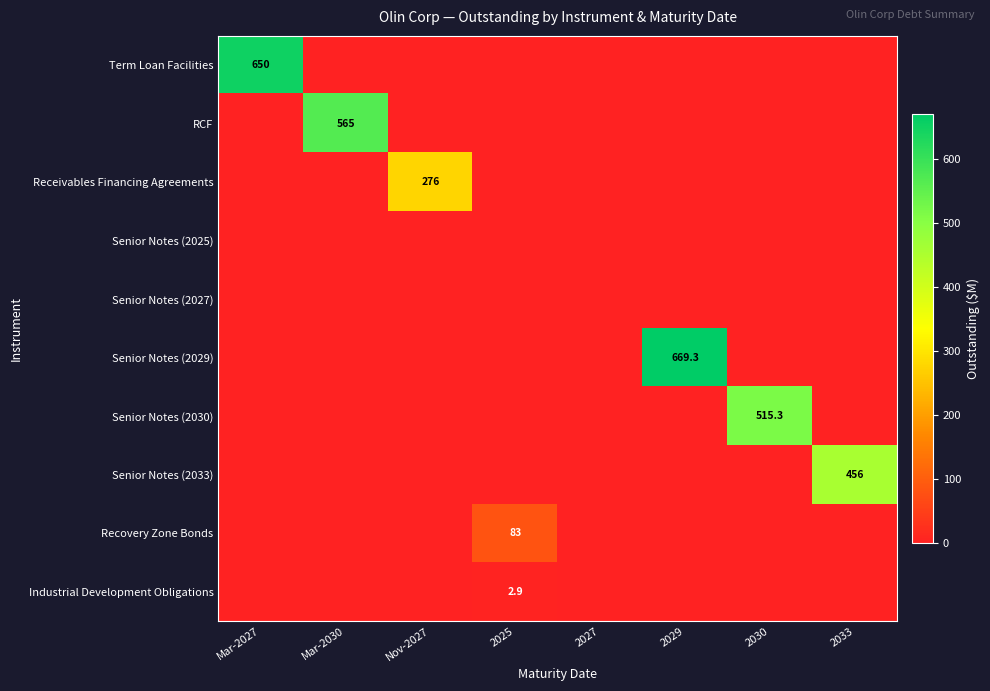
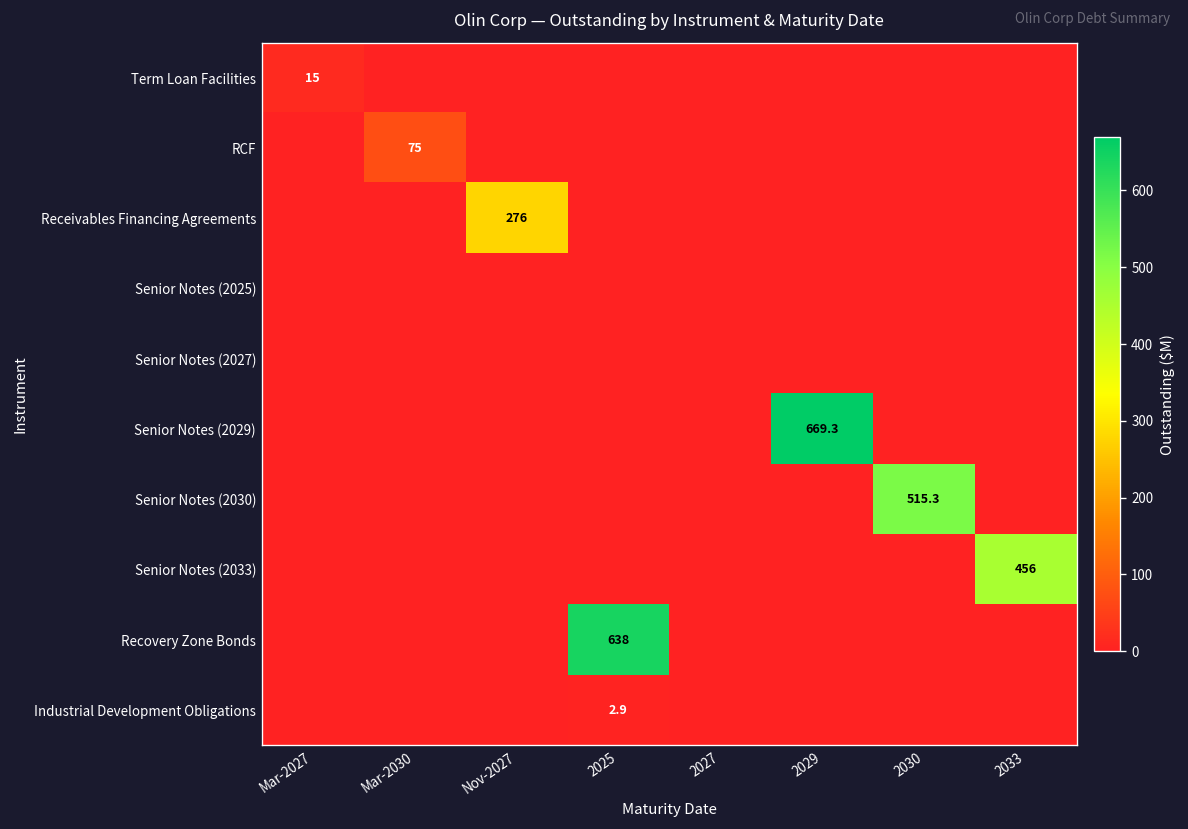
  {
    "Term Loan Facilities": {
-     "Mar-2027": 650
+     "Mar-2027": 15
    },
    "RCF": {
-     "Mar-2030": 565
+     "Mar-2030": 75
    },
    "Receivables Financing Agreements": {
      "Nov-2027": 276
    },
    "Senior Notes (2029)": {
      "2029": 669.3
    },
    "Senior Notes (2030)": {
      "2030": 515.3
    },
    "Senior Notes (2033)": {
      "2033": 456
    },
    "Recovery Zone Bonds": {
-     "2025": 83
+     "2025": 638
    },
    "Industrial Development Obligations": {
      "2025": 2.9
    }
  }
